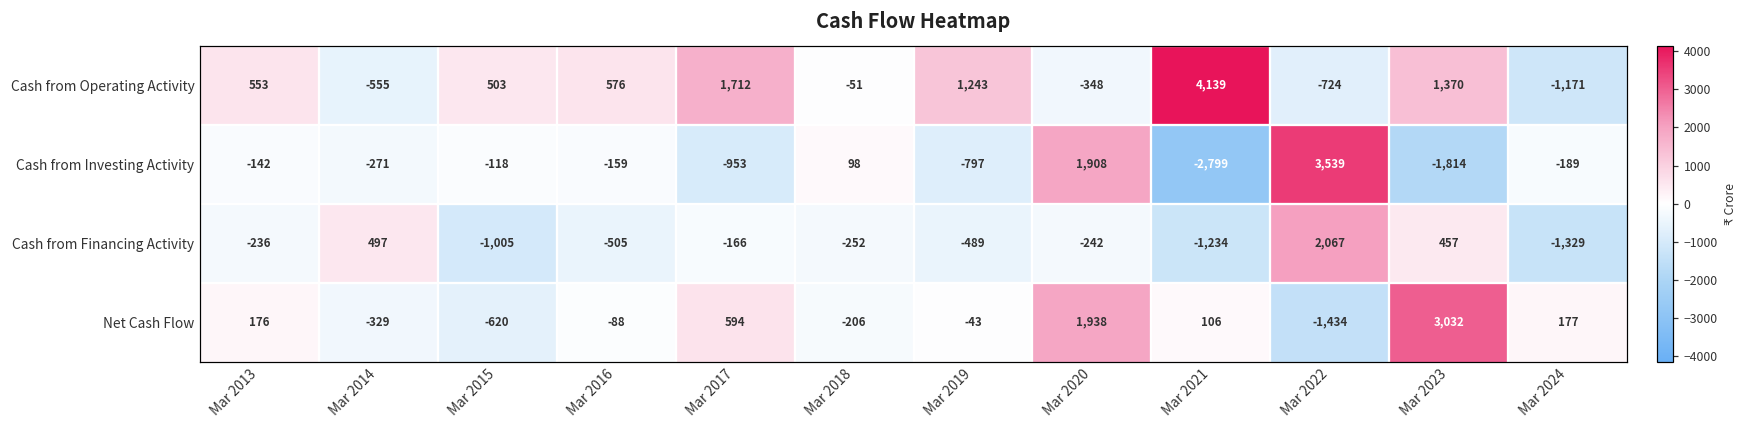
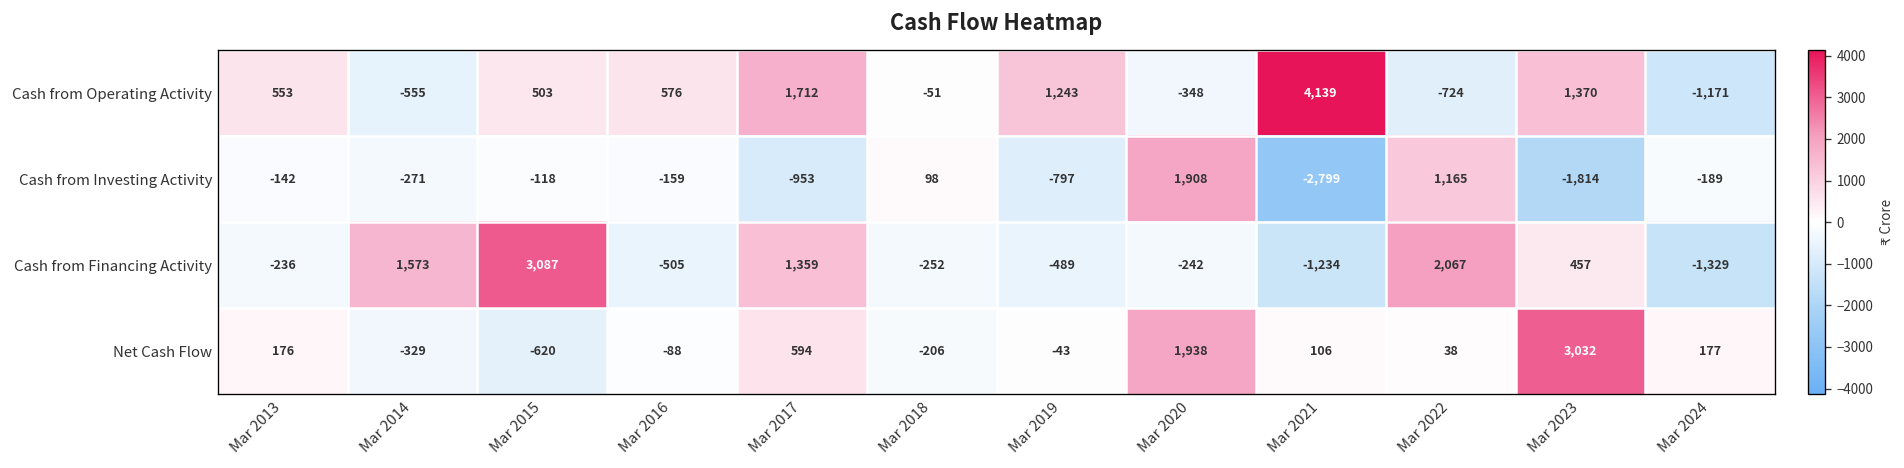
  {
    "Cash from Operating Activity": {
      "Mar 2013": "553",
      "Mar 2014": "-555",
      "Mar 2015": "503",
      "Mar 2016": "576",
      "Mar 2017": "1,712",
      "Mar 2018": "-51",
      "Mar 2019": "1,243",
      "Mar 2020": "-348",
      "Mar 2021": "4,139",
      "Mar 2022": "-724",
      "Mar 2023": "1,370",
      "Mar 2024": "-1,171"
    },
    "Cash from Investing Activity": {
      "Mar 2013": "-142",
      "Mar 2014": "-271",
      "Mar 2015": "-118",
      "Mar 2016": "-159",
      "Mar 2017": "-953",
      "Mar 2018": "98",
      "Mar 2019": "-797",
      "Mar 2020": "1,908",
      "Mar 2021": "-2,799",
-     "Mar 2022": "3,539",
+     "Mar 2022": "1,165",
      "Mar 2023": "-1,814",
      "Mar 2024": "-189"
    },
    "Cash from Financing Activity": {
      "Mar 2013": "-236",
-     "Mar 2014": "497",
-     "Mar 2015": "-1,005",
+     "Mar 2014": "1,573",
+     "Mar 2015": "3,087",
      "Mar 2016": "-505",
-     "Mar 2017": "-166",
+     "Mar 2017": "1,359",
      "Mar 2018": "-252",
      "Mar 2019": "-489",
      "Mar 2020": "-242",
      "Mar 2021": "-1,234",
      "Mar 2022": "2,067",
      "Mar 2023": "457",
      "Mar 2024": "-1,329"
    },
    "Net Cash Flow": {
      "Mar 2013": "176",
      "Mar 2014": "-329",
      "Mar 2015": "-620",
      "Mar 2016": "-88",
      "Mar 2017": "594",
      "Mar 2018": "-206",
      "Mar 2019": "-43",
      "Mar 2020": "1,938",
      "Mar 2021": "106",
-     "Mar 2022": "-1,434",
+     "Mar 2022": "38",
      "Mar 2023": "3,032",
      "Mar 2024": "177"
    }
  }
